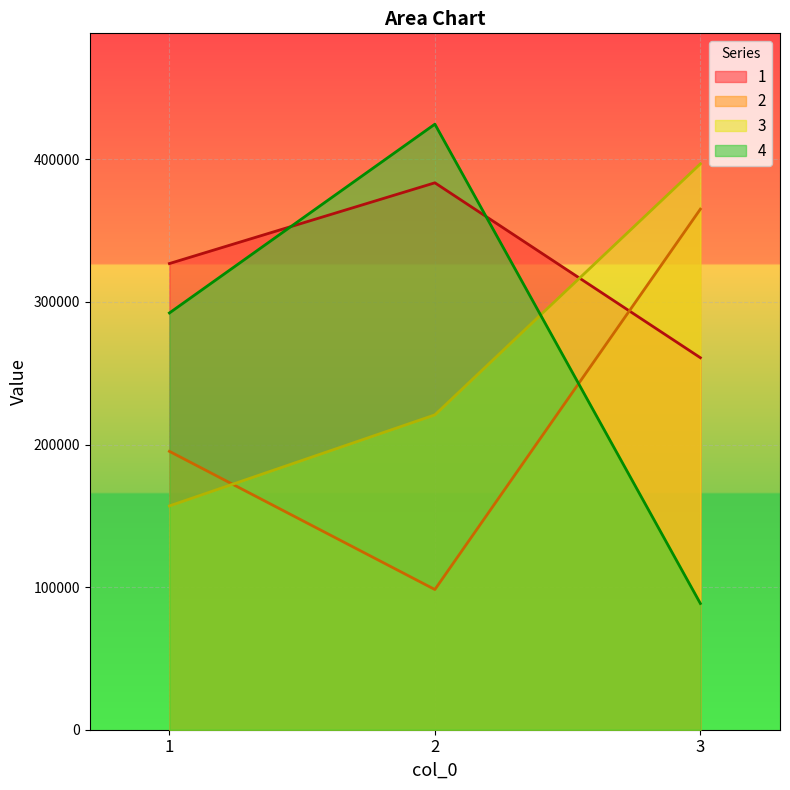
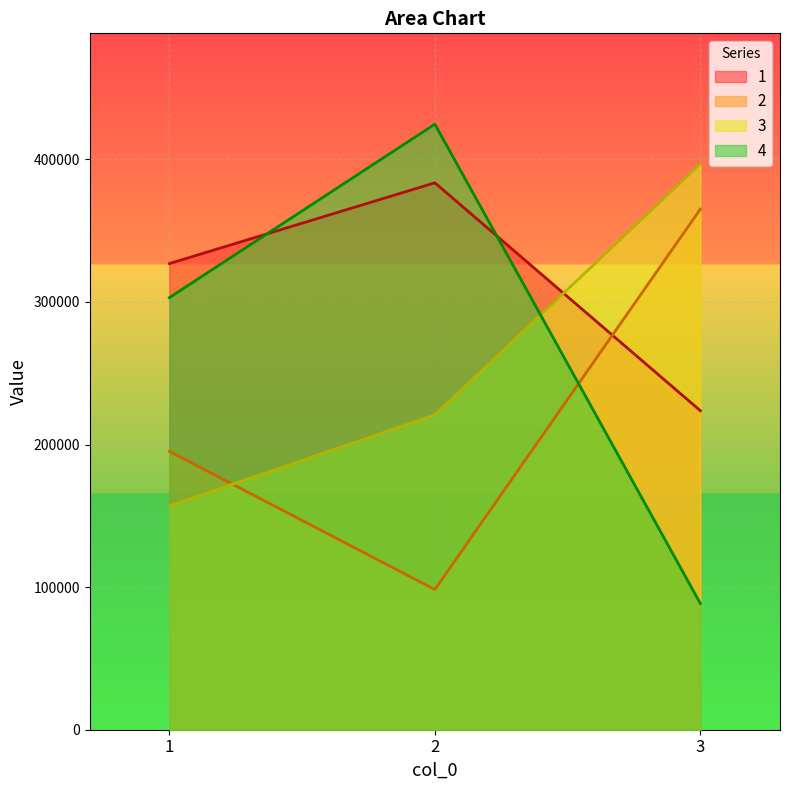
  {
    "1": {
      "1": 327000,
      "2": 384000,
-     "3": 261000
+     "3": 224000
    },
    "2": {
      "1": 195000,
      "2": 98000,
      "3": 365000
    },
    "3": {
      "1": 157000,
      "2": 221000,
      "3": 397000
    },
    "4": {
-     "1": 292000,
+     "1": 303000,
      "2": 425000,
      "3": 89000
    }
  }
